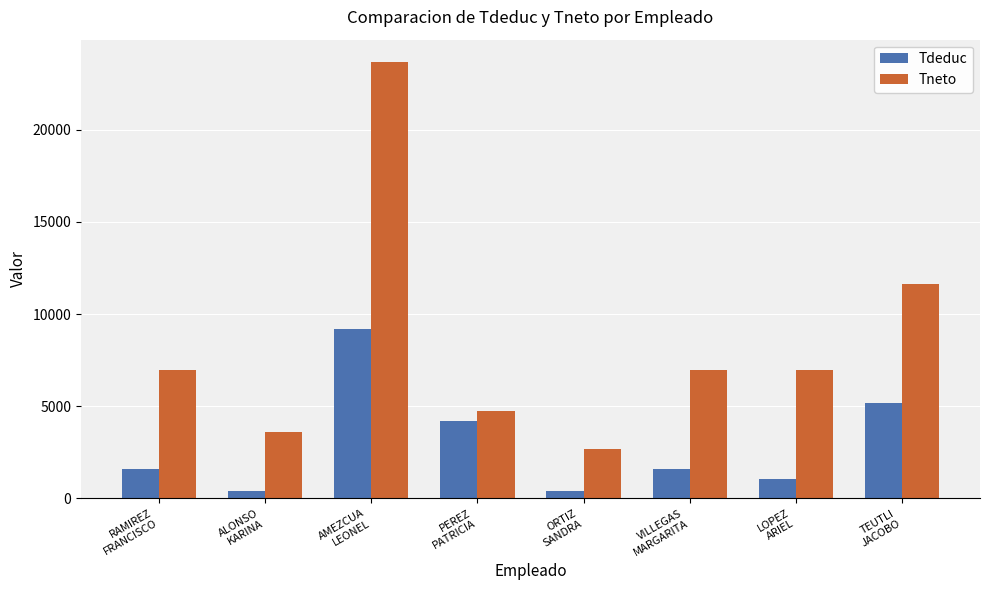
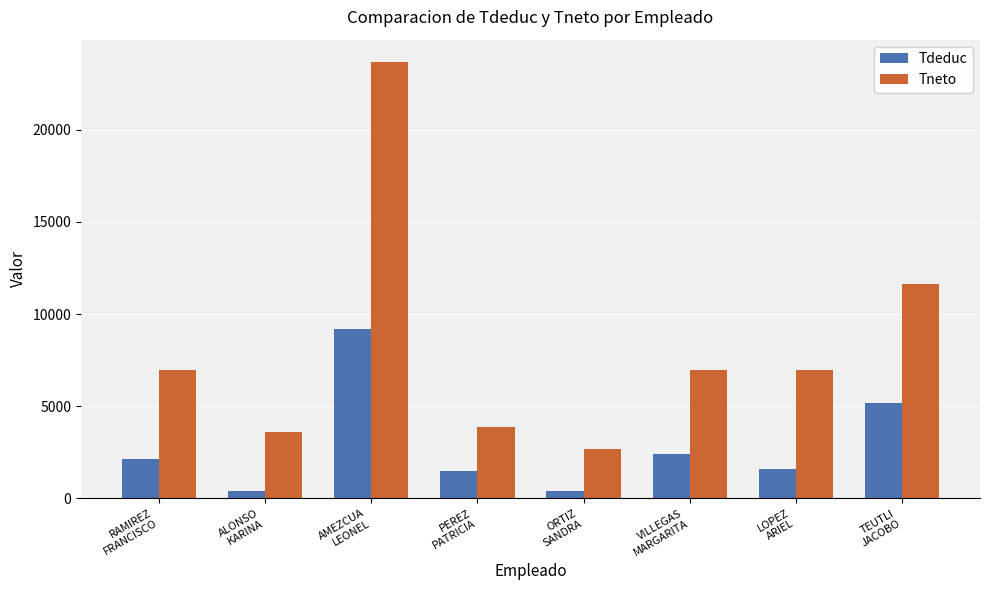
  {
    "Tdeduc": {
-     "RAMIREZ FRANCISCO": 1600,
+     "RAMIREZ FRANCISCO": 2100,
      "ALONSO KARINA": 400,
      "AMEZCUA LEONEL": 9200,
-     "PEREZ PATRICIA": 4200,
+     "PEREZ PATRICIA": 1500,
      "ORTIZ SANDRA": 400,
-     "VILLEGAS MARGARITA": 1600,
-     "LOPEZ ARIEL": 1100,
+     "VILLEGAS MARGARITA": 2400,
+     "LOPEZ ARIEL": 1600,
      "TEUTLI JACOBO": 5200
    },
    "Tneto": {
      "RAMIREZ FRANCISCO": 7000,
      "ALONSO KARINA": 3600,
      "AMEZCUA LEONEL": 23700,
-     "PEREZ PATRICIA": 4800,
+     "PEREZ PATRICIA": 3900,
      "ORTIZ SANDRA": 2700,
      "VILLEGAS MARGARITA": 6900,
      "LOPEZ ARIEL": 6900,
      "TEUTLI JACOBO": 11600
    }
  }
